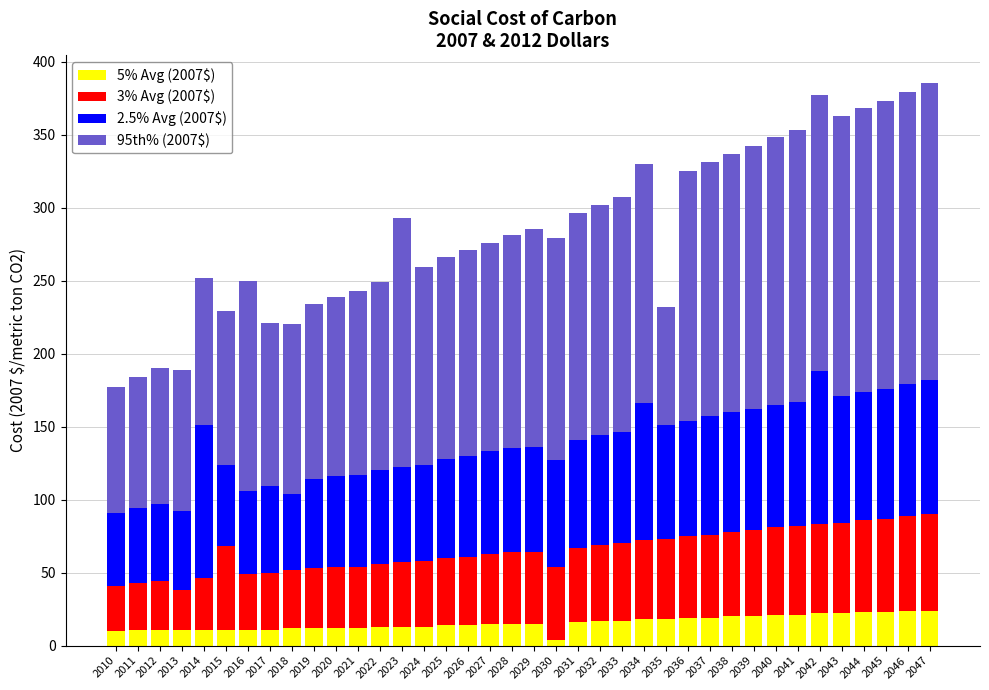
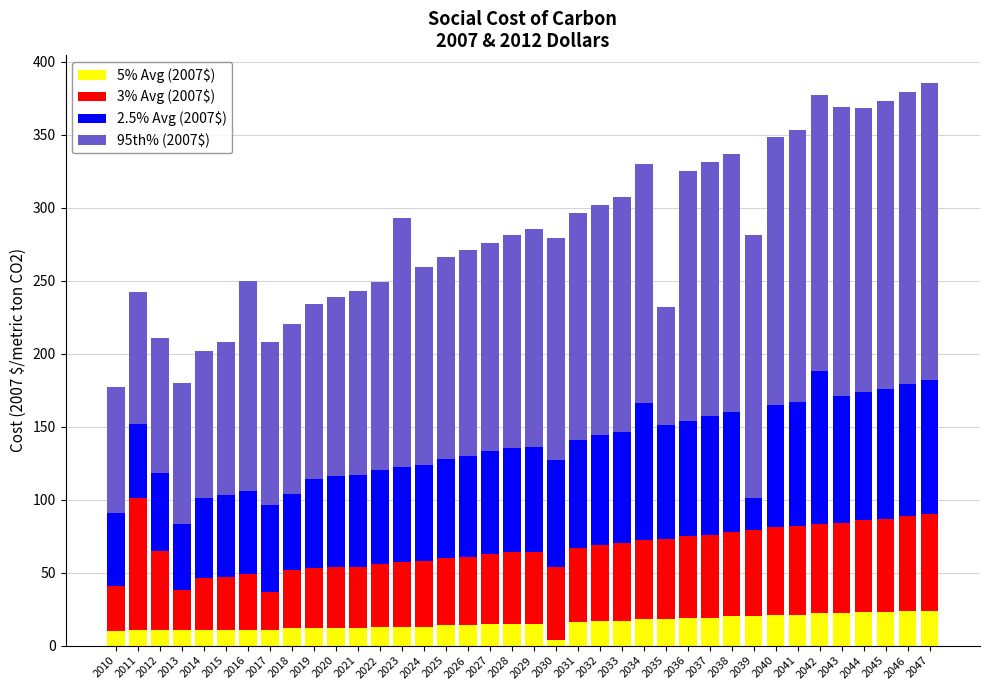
  {
    "5% Avg (2007$)": {
      "2010": 10,
      "2011": 11,
      "2012": 11,
      "2013": 11,
      "2014": 11,
      "2015": 11,
      "2016": 11,
      "2017": 11,
      "2018": 12,
      "2019": 12,
      "2020": 12,
      "2021": 12,
      "2022": 13,
      "2023": 13,
      "2024": 13,
      "2025": 14,
      "2026": 14,
      "2027": 15,
      "2028": 15,
      "2029": 15,
      "2030": 4,
      "2031": 16,
      "2032": 17,
      "2033": 17,
      "2034": 18,
      "2035": 18,
      "2036": 19,
      "2037": 19,
      "2038": 20,
      "2039": 20,
      "2040": 21,
      "2041": 21,
      "2042": 22,
      "2043": 22,
      "2044": 23,
      "2045": 23,
      "2046": 24,
      "2047": 24
    },
    "3% Avg (2007$)": {
      "2010": 31,
-     "2011": 32,
-     "2012": 33,
+     "2011": 90,
+     "2012": 54,
      "2013": 27,
      "2014": 35,
-     "2015": 57,
+     "2015": 36,
      "2016": 38,
-     "2017": 39,
+     "2017": 26,
      "2018": 40,
      "2019": 41,
      "2020": 42,
      "2021": 42,
      "2022": 43,
      "2023": 44,
      "2024": 45,
      "2025": 46,
      "2026": 47,
      "2027": 48,
      "2028": 49,
      "2029": 49,
      "2030": 50,
      "2031": 51,
      "2032": 52,
      "2033": 53,
      "2034": 54,
      "2035": 55,
      "2036": 56,
      "2037": 57,
      "2038": 58,
      "2039": 59,
      "2040": 60,
      "2041": 61,
      "2042": 61,
      "2043": 62,
      "2044": 63,
      "2045": 64,
      "2046": 65,
      "2047": 66
    },
    "2.5% Avg (2007$)": {
      "2010": 50,
      "2011": 51,
      "2012": 53,
-     "2013": 54,
-     "2014": 105,
+     "2013": 45,
+     "2014": 55,
      "2015": 56,
      "2016": 57,
      "2017": 59,
      "2018": 52,
      "2019": 61,
      "2020": 62,
      "2021": 63,
      "2022": 64,
      "2023": 65,
      "2024": 66,
      "2025": 68,
      "2026": 69,
      "2027": 70,
      "2028": 71,
      "2029": 72,
      "2030": 73,
      "2031": 74,
      "2032": 75,
      "2033": 76,
      "2034": 94,
      "2035": 78,
      "2036": 79,
      "2037": 81,
      "2038": 82,
-     "2039": 83,
+     "2039": 22,
      "2040": 84,
      "2041": 85,
      "2042": 105,
      "2043": 87,
      "2044": 88,
      "2045": 89,
      "2046": 90,
      "2047": 92
    },
    "95th% (2007$)": {
      "2010": 86,
      "2011": 90,
      "2012": 93,
      "2013": 97,
      "2014": 101,
      "2015": 105,
      "2016": 144,
      "2017": 112,
      "2018": 116,
      "2019": 120,
      "2020": 123,
      "2021": 126,
      "2022": 129,
      "2023": 171,
      "2024": 135,
      "2025": 138,
      "2026": 141,
      "2027": 143,
      "2028": 146,
      "2029": 149,
      "2030": 152,
      "2031": 155,
      "2032": 158,
      "2033": 161,
      "2034": 164,
      "2035": 81,
      "2036": 171,
      "2037": 174,
      "2038": 177,
      "2039": 180,
      "2040": 183,
      "2041": 186,
      "2042": 189,
-     "2043": 192,
+     "2043": 198,
      "2044": 194,
      "2045": 197,
      "2046": 200,
      "2047": 203
    }
  }
